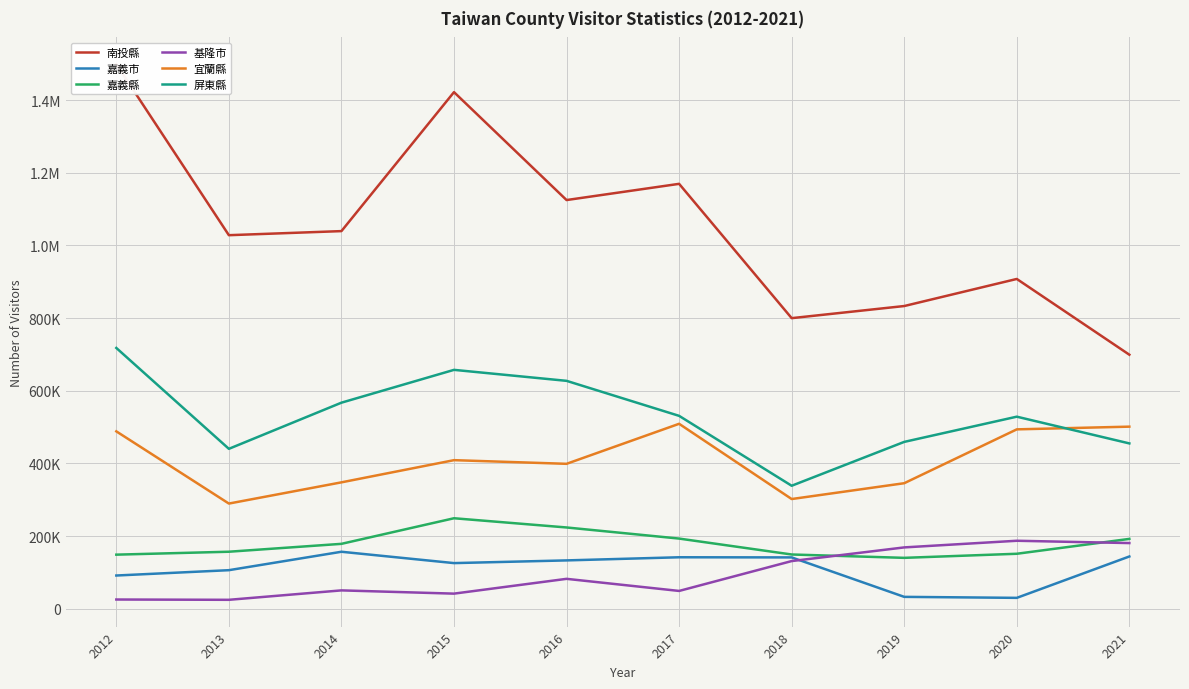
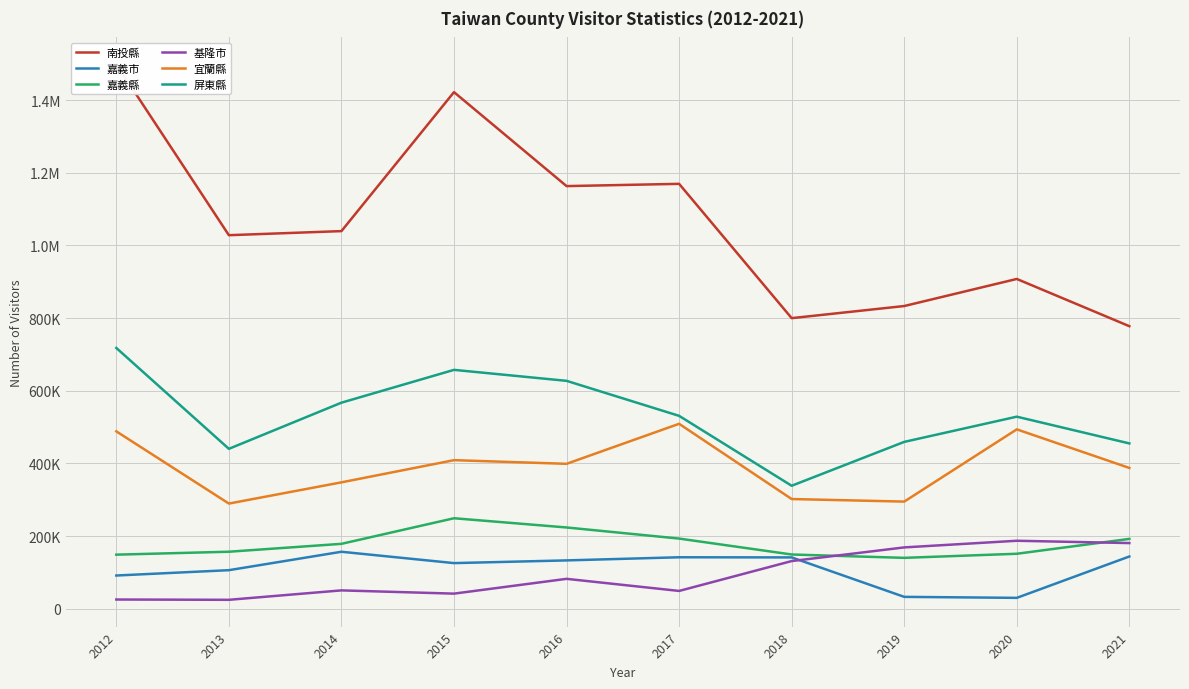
  {
    "南投縣": {
      "2013": 1030000,
      "2014": 1040000,
      "2015": 1420000,
-     "2016": 1130000,
+     "2016": 1160000,
      "2017": 1170000,
      "2018": 800000,
      "2019": 830000,
      "2020": 910000,
-     "2021": 700000
+     "2021": 780000
    },
    "嘉義市": {
      "2012": 90000,
      "2013": 110000,
      "2014": 160000,
      "2015": 130000,
      "2016": 130000,
      "2017": 140000,
      "2018": 140000,
      "2019": 30000,
      "2020": 30000,
      "2021": 140000
    },
    "基隆市": {
      "2012": 30000,
      "2013": 20000,
      "2014": 50000,
      "2015": 40000,
      "2016": 80000,
      "2017": 50000,
      "2018": 130000,
      "2019": 170000,
      "2020": 190000,
      "2021": 180000
    },
    "宜蘭縣": {
      "2012": 490000,
      "2013": 290000,
      "2014": 350000,
      "2015": 410000,
      "2016": 400000,
      "2017": 510000,
      "2018": 300000,
-     "2019": 350000,
+     "2019": 300000,
      "2020": 490000,
-     "2021": 500000
+     "2021": 390000
    }
  }
